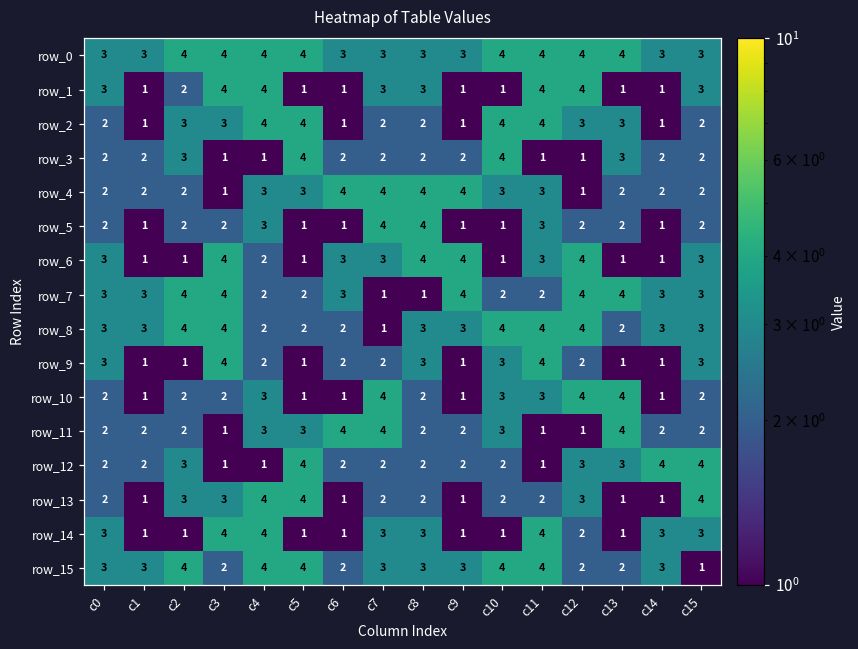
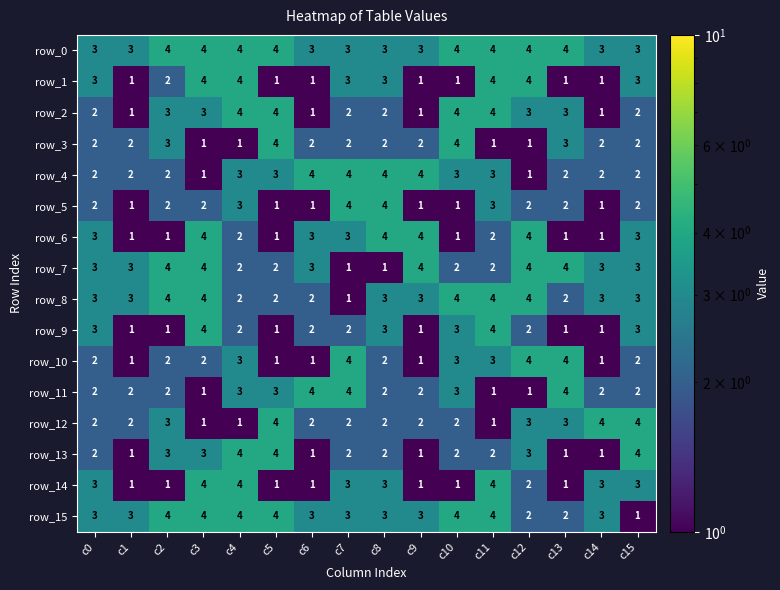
  {
    "row_6": {
      "c0": 3,
      "c1": 1,
      "c2": 1,
      "c3": 4,
      "c4": 2,
      "c5": 1,
      "c6": 3,
      "c7": 3,
      "c8": 4,
      "c9": 4,
      "c10": 1,
-     "c11": 3,
+     "c11": 2,
      "c12": 4,
      "c13": 1,
      "c14": 1,
      "c15": 3
    },
    "row_15": {
      "c0": 3,
      "c1": 3,
      "c2": 4,
-     "c3": 2,
+     "c3": 4,
      "c4": 4,
      "c5": 4,
-     "c6": 2,
+     "c6": 3,
      "c7": 3,
      "c8": 3,
      "c9": 3,
      "c10": 4,
      "c11": 4,
      "c12": 2,
      "c13": 2,
      "c14": 3,
      "c15": 1
    }
  }
